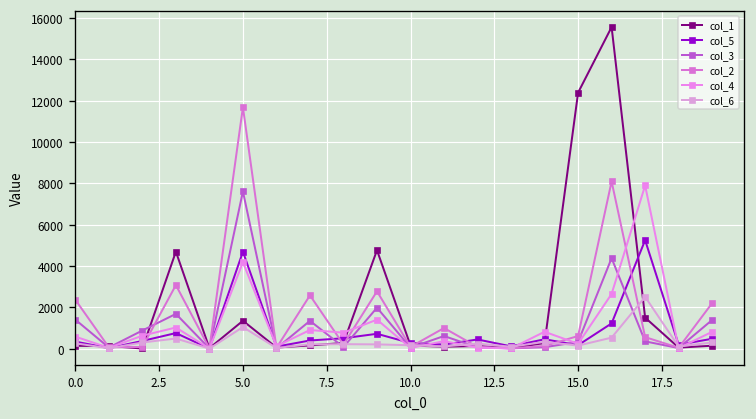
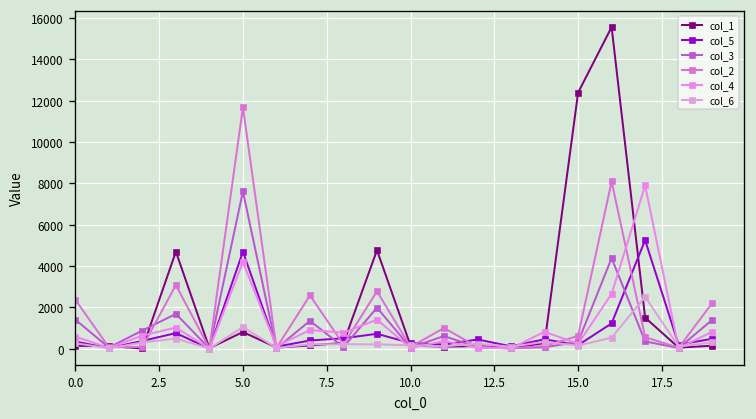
  {
    "col_1": {
-     "5.0": 1400,
+     "5.0": 800,
      "15.0": 12400
    },
    "col_5": {
      "5.0": 4700
    }
  }
